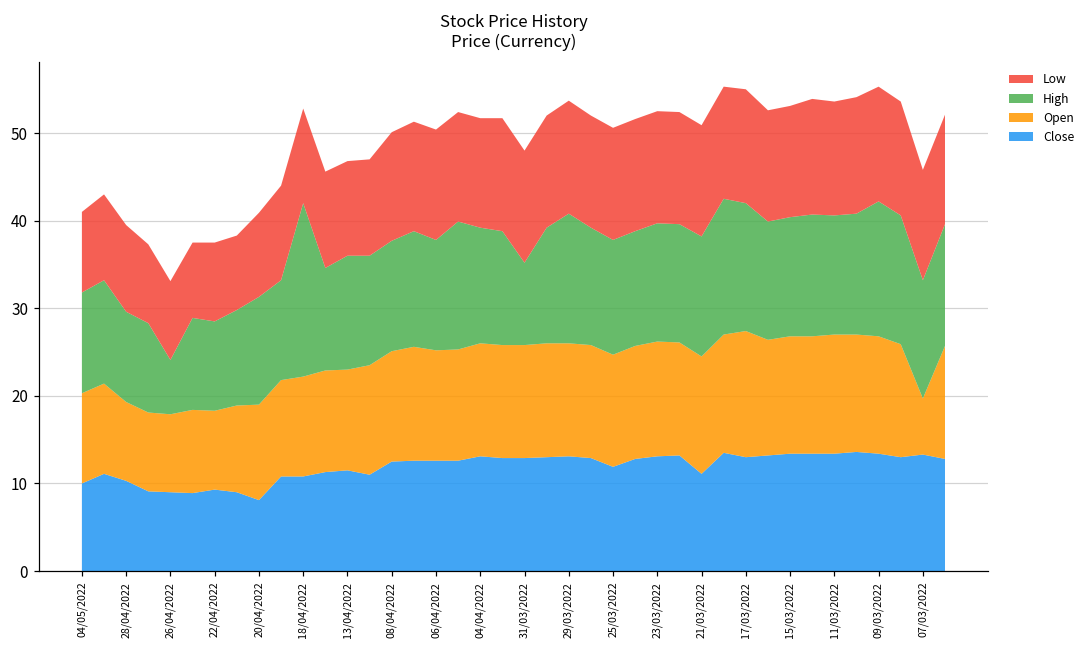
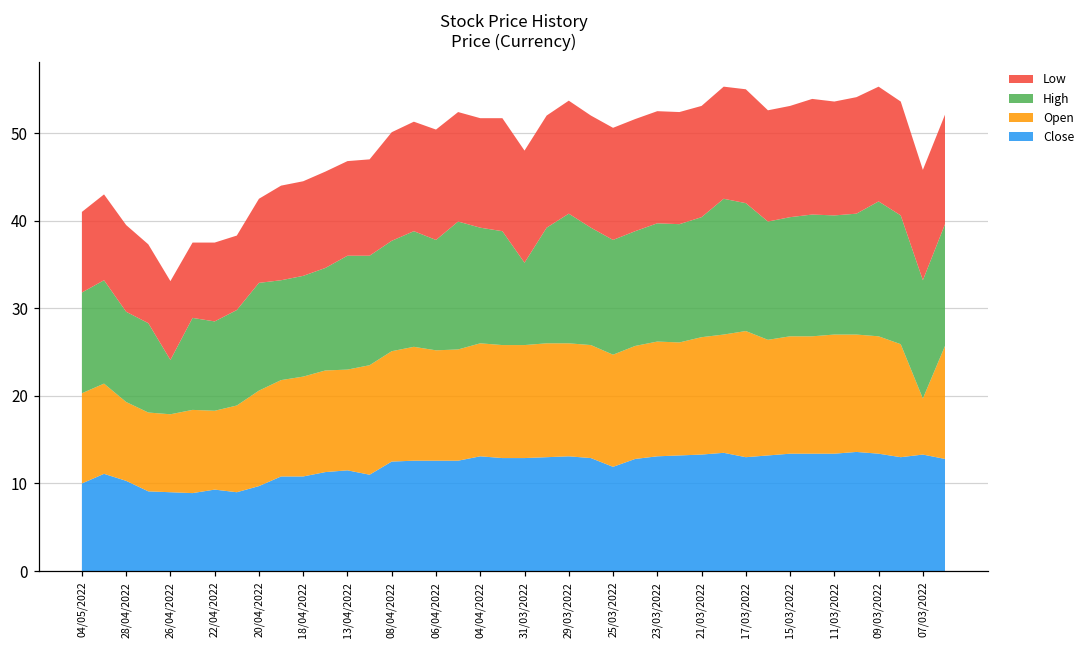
  {
    "Close": {
      "04/05/2022": 10,
      "28/04/2022": 10,
      "26/04/2022": 9,
      "22/04/2022": 9,
-     "20/04/2022": 8,
+     "20/04/2022": 10,
      "18/04/2022": 11,
      "13/04/2022": 12,
      "08/04/2022": 13,
      "06/04/2022": 13,
      "04/04/2022": 13,
      "31/03/2022": 13,
      "29/03/2022": 13,
      "25/03/2022": 12,
      "23/03/2022": 13,
-     "21/03/2022": 11,
+     "21/03/2022": 13,
      "17/03/2022": 13,
      "15/03/2022": 13,
      "11/03/2022": 13,
      "09/03/2022": 13,
      "07/03/2022": 13
    },
    "Open": {
      "04/05/2022": 10,
      "28/04/2022": 9,
      "26/04/2022": 9,
      "22/04/2022": 9,
      "20/04/2022": 11,
      "18/04/2022": 11,
      "13/04/2022": 12,
      "08/04/2022": 13,
      "06/04/2022": 13,
      "04/04/2022": 13,
      "31/03/2022": 13,
      "29/03/2022": 13,
      "25/03/2022": 13,
      "23/03/2022": 13,
      "21/03/2022": 13,
      "17/03/2022": 14,
      "15/03/2022": 13,
      "11/03/2022": 14,
      "09/03/2022": 13,
      "07/03/2022": 6
    },
    "High": {
      "04/05/2022": 12,
      "28/04/2022": 10,
      "26/04/2022": 6,
      "22/04/2022": 10,
      "20/04/2022": 12,
-     "18/04/2022": 20,
+     "18/04/2022": 12,
      "13/04/2022": 13,
      "08/04/2022": 13,
      "06/04/2022": 13,
      "04/04/2022": 13,
      "31/03/2022": 9,
      "29/03/2022": 15,
      "25/03/2022": 13,
      "23/03/2022": 14,
      "21/03/2022": 14,
      "17/03/2022": 15,
      "15/03/2022": 14,
      "11/03/2022": 14,
      "09/03/2022": 15,
      "07/03/2022": 14
    },
    "Low": {
      "04/05/2022": 9,
      "28/04/2022": 10,
      "26/04/2022": 9,
      "22/04/2022": 9,
      "20/04/2022": 10,
      "18/04/2022": 11,
      "13/04/2022": 11,
      "08/04/2022": 12,
      "06/04/2022": 13,
      "04/04/2022": 13,
      "31/03/2022": 13,
      "29/03/2022": 13,
      "25/03/2022": 13,
      "23/03/2022": 13,
      "21/03/2022": 13,
      "17/03/2022": 13,
      "15/03/2022": 13,
      "11/03/2022": 13,
      "09/03/2022": 13,
      "07/03/2022": 13
    }
  }
